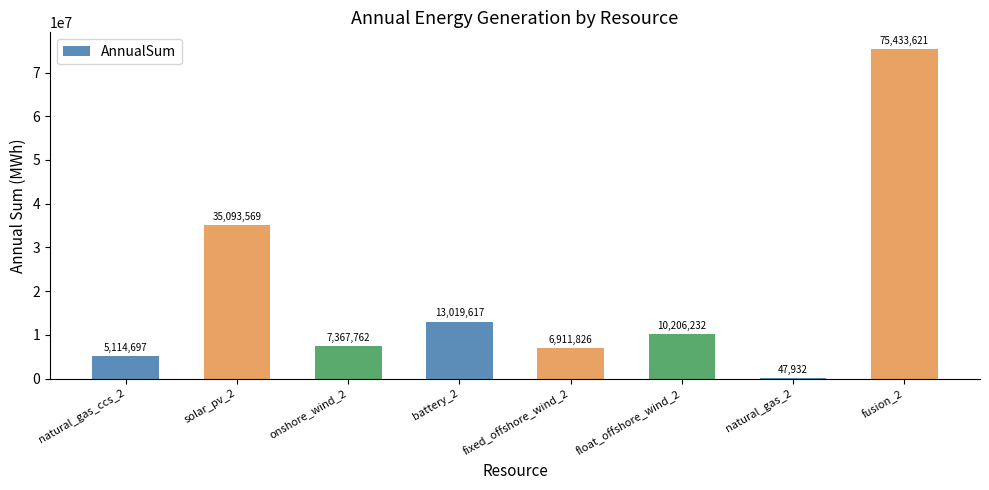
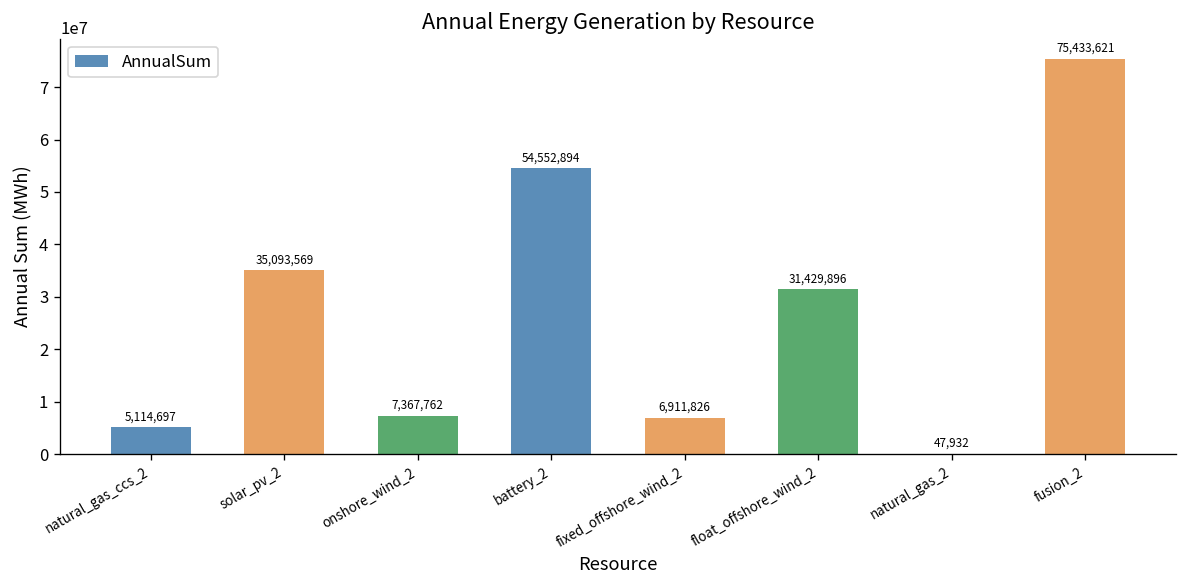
  {
    "natural_gas_ccs_2": "5,114,697",
    "solar_pv_2": "35,093,569",
    "onshore_wind_2": "7,367,762",
-   "battery_2": "13,019,617",
+   "battery_2": "54,552,894",
    "fixed_offshore_wind_2": "6,911,826",
-   "float_offshore_wind_2": "10,206,232",
+   "float_offshore_wind_2": "31,429,896",
    "natural_gas_2": "47,932",
    "fusion_2": "75,433,621"
  }
